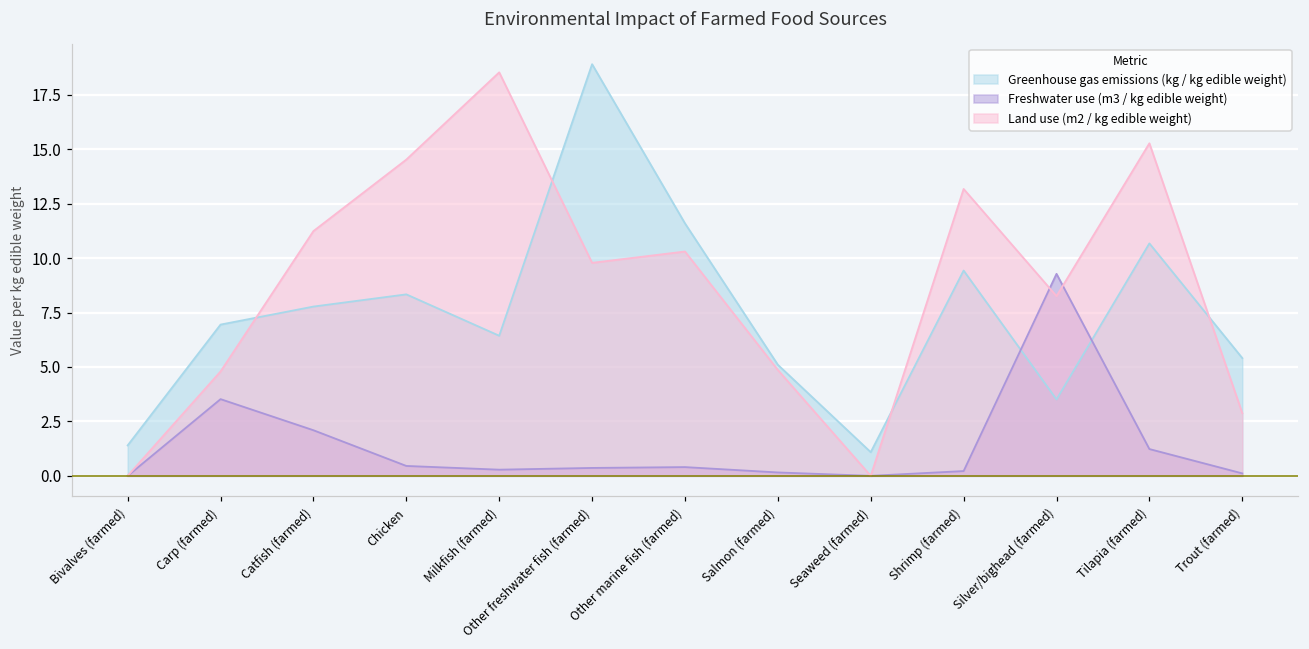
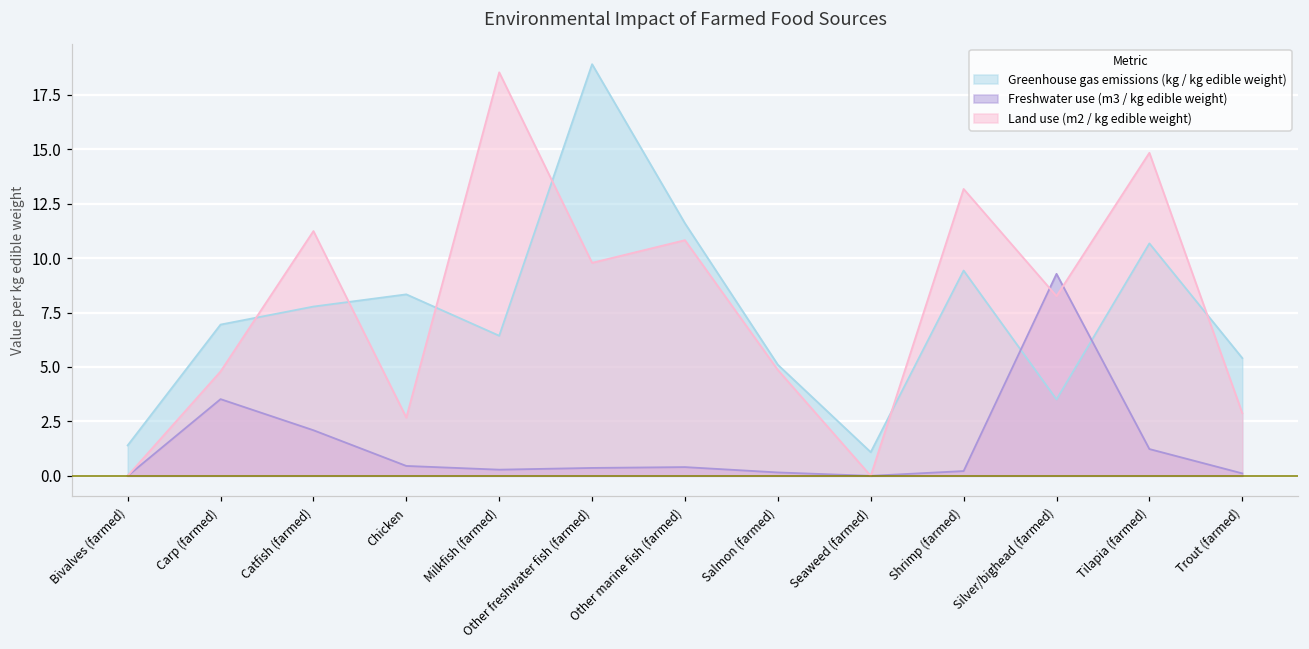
  {
    "Land use (m2 / kg edible weight)": {
      "Carp (farmed)": 4.8,
      "Catfish (farmed)": 11.2,
-     "Chicken": 14.5,
+     "Chicken": 2.7,
      "Milkfish (farmed)": 18.5,
      "Other freshwater fish (farmed)": 9.8,
-     "Other marine fish (farmed)": 10.3,
+     "Other marine fish (farmed)": 10.8,
      "Salmon (farmed)": 4.9,
      "Shrimp (farmed)": 13.2,
      "Silver/bighead (farmed)": 8.3,
-     "Tilapia (farmed)": 15.3,
+     "Tilapia (farmed)": 14.8,
      "Trout (farmed)": 2.9
    }
  }
